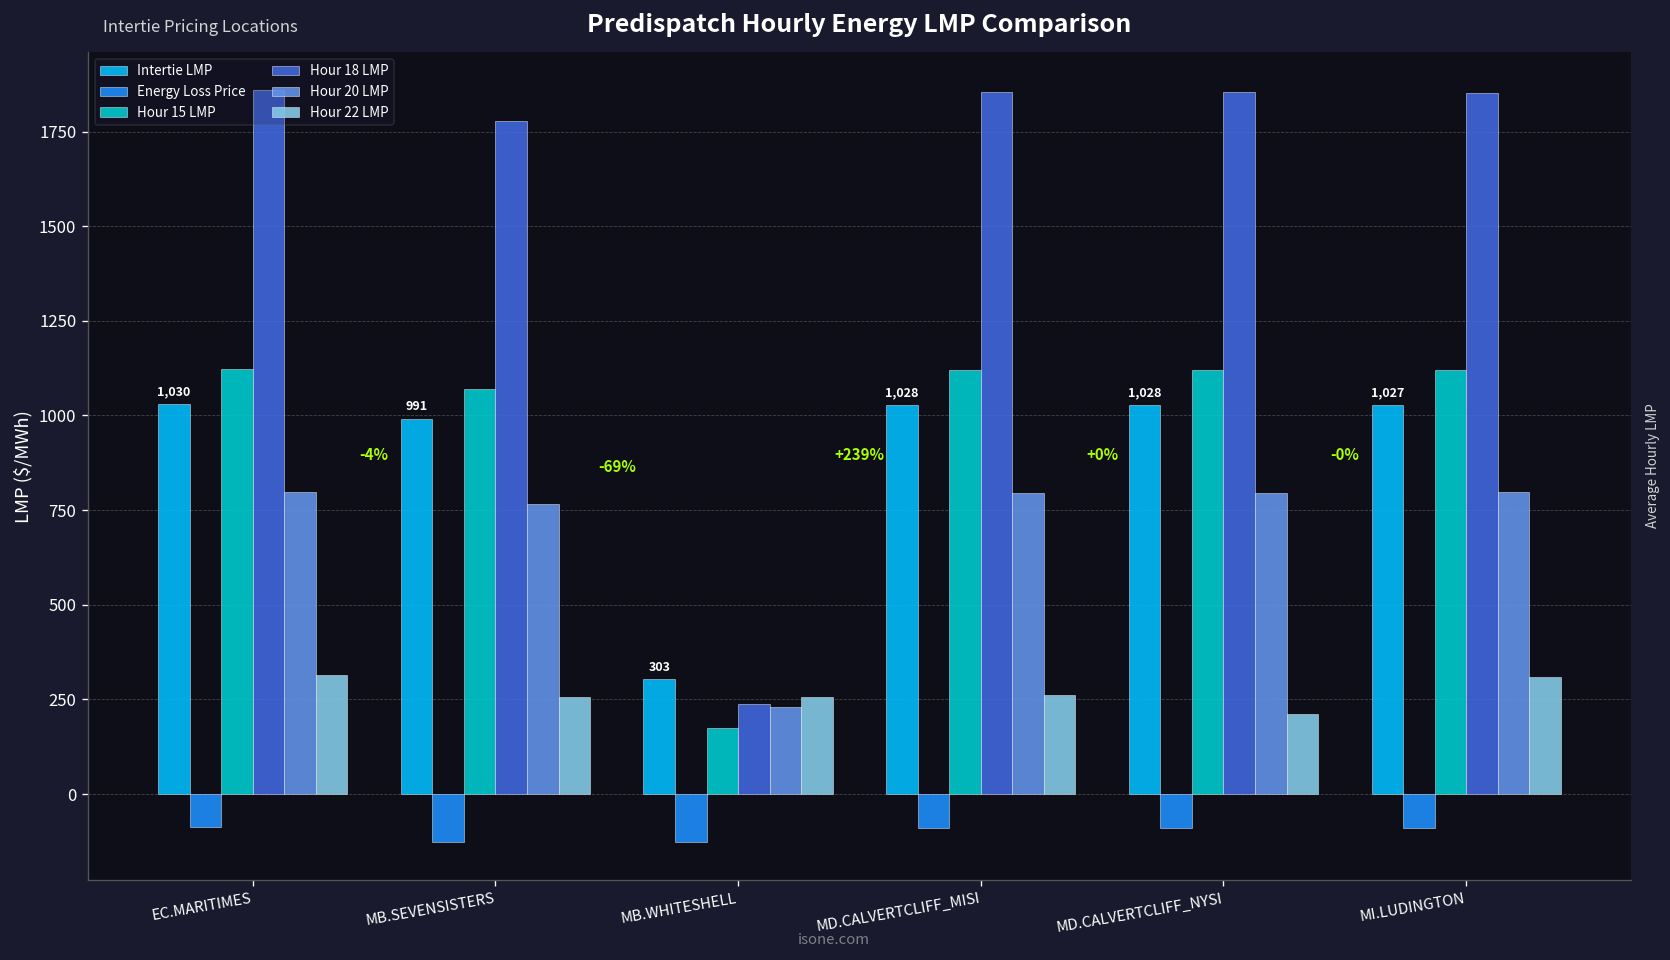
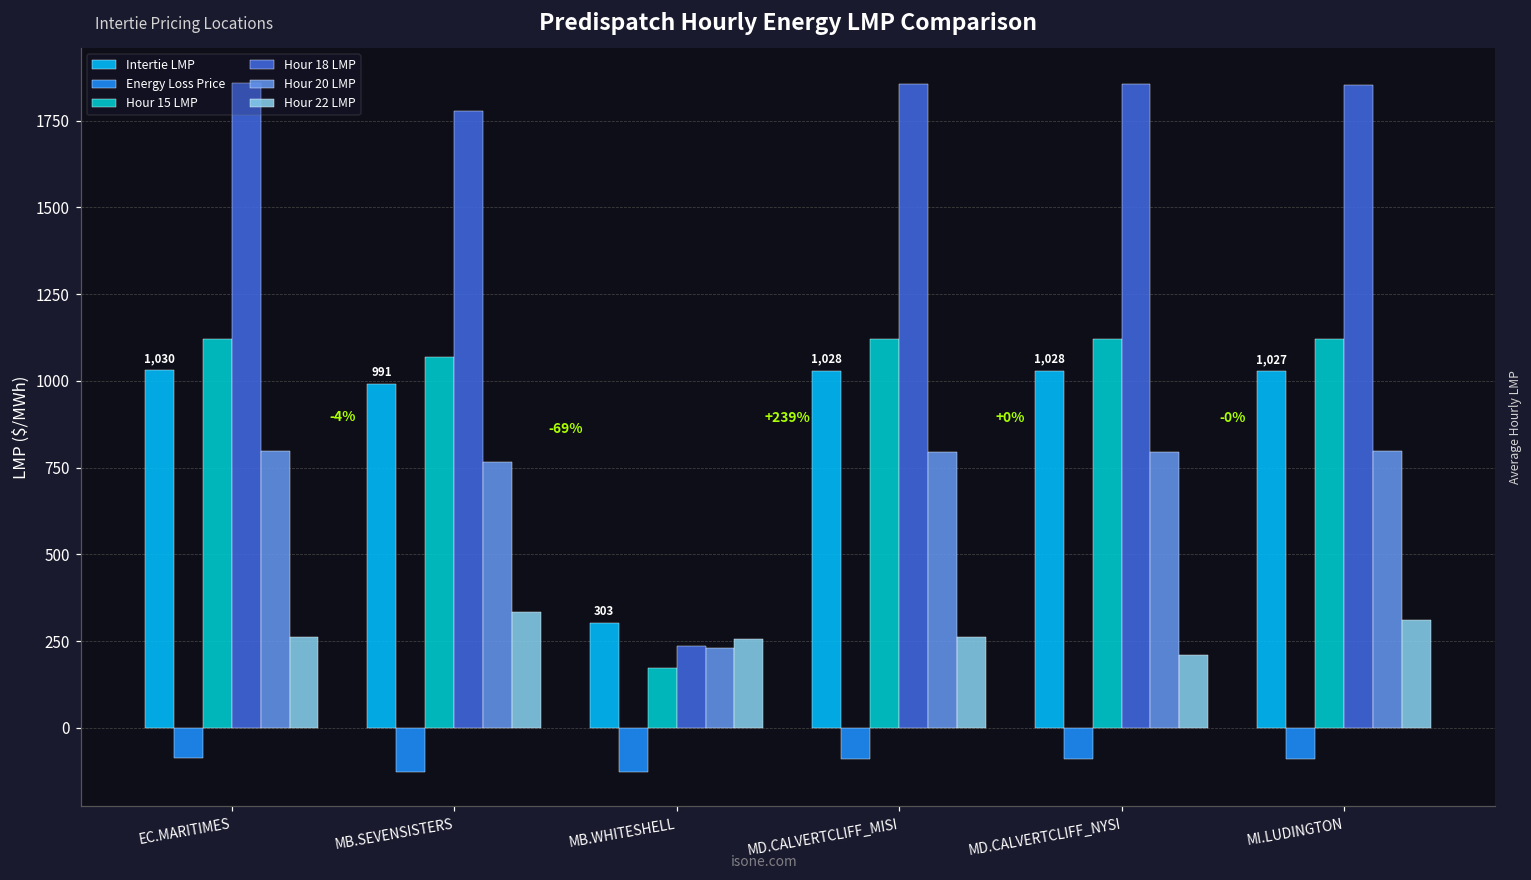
  {
    "Hour 22 LMP": {
-     "EC.MARITIMES": 310,
-     "MB.SEVENSISTERS": 260,
+     "EC.MARITIMES": 260,
+     "MB.SEVENSISTERS": 330,
      "MB.WHITESHELL": 260,
      "MD.CALVERTCLIFF_MISI": 260,
      "MD.CALVERTCLIFF_NYSI": 210,
      "MI.LUDINGTON": 310
    }
  }
